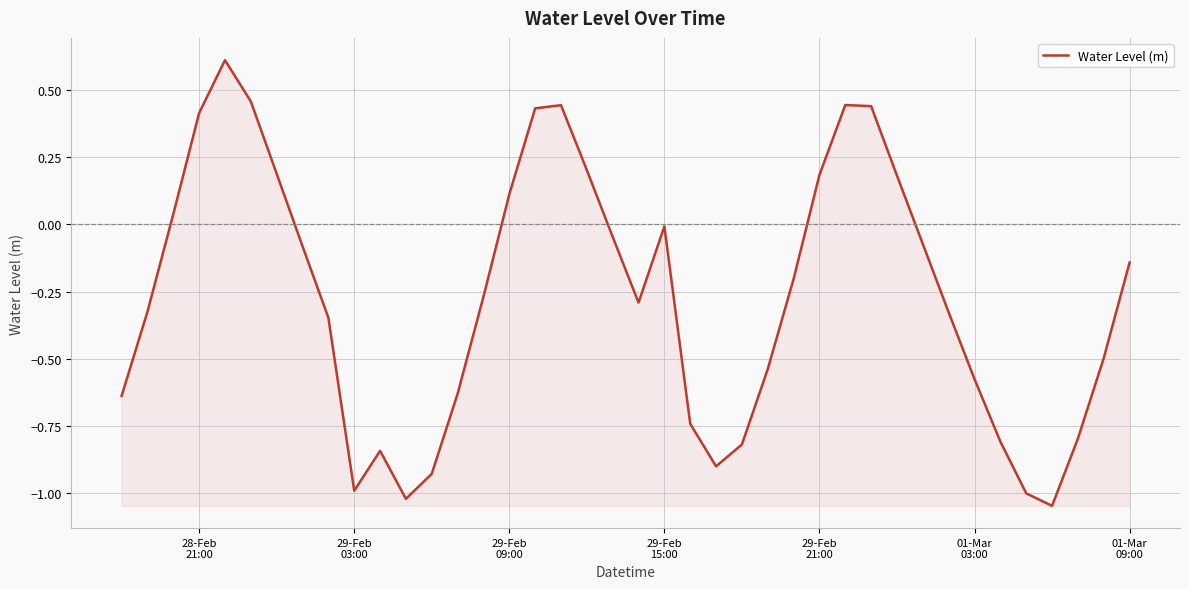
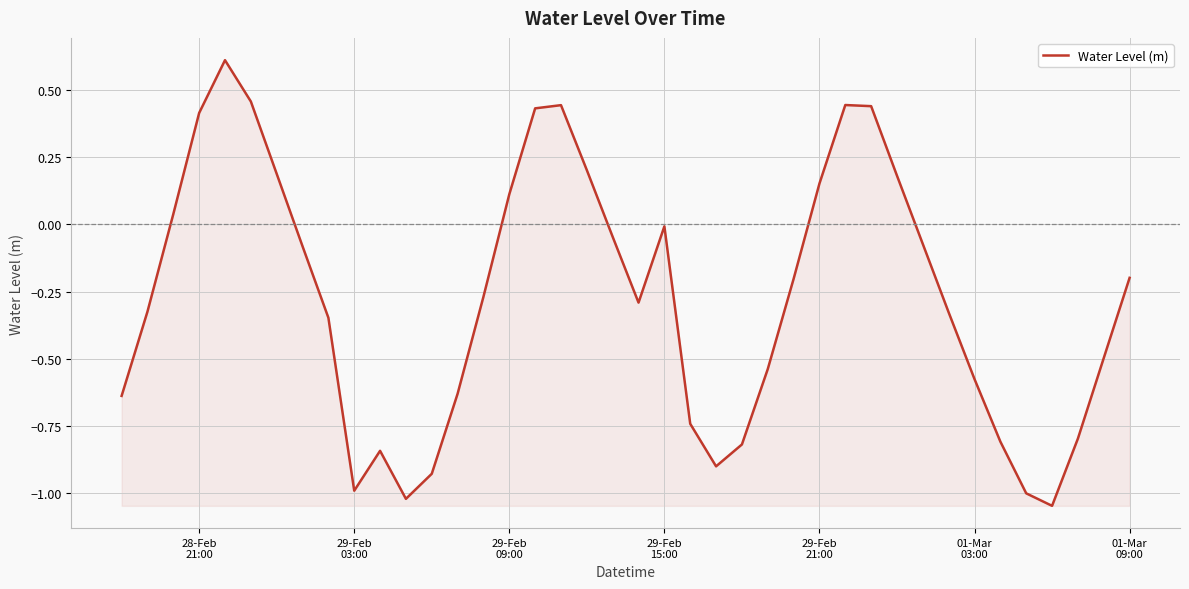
  {
    "28-Feb 21:00": 0.41,
    "29-Feb 03:00": -0.99,
    "29-Feb 09:00": 0.11,
    "29-Feb 15:00": -0.01,
-   "29-Feb 21:00": 0.18,
+   "29-Feb 21:00": 0.15,
    "01-Mar 03:00": -0.58,
-   "01-Mar 09:00": -0.14
+   "01-Mar 09:00": -0.20
  }
